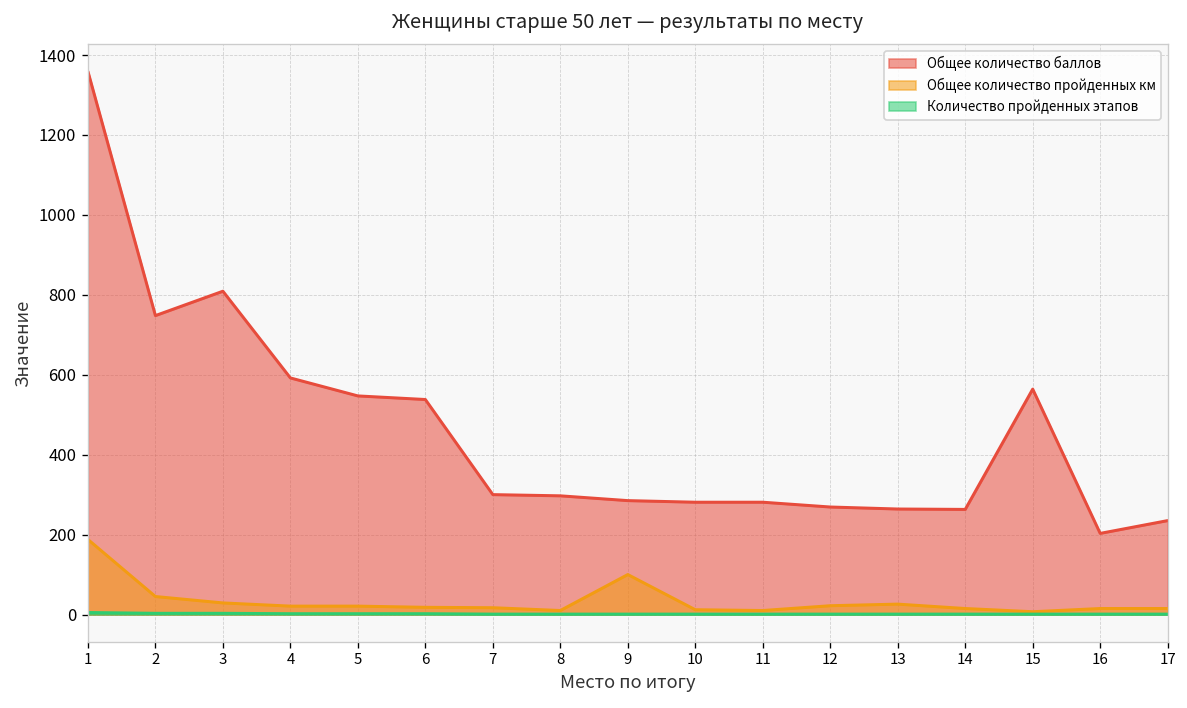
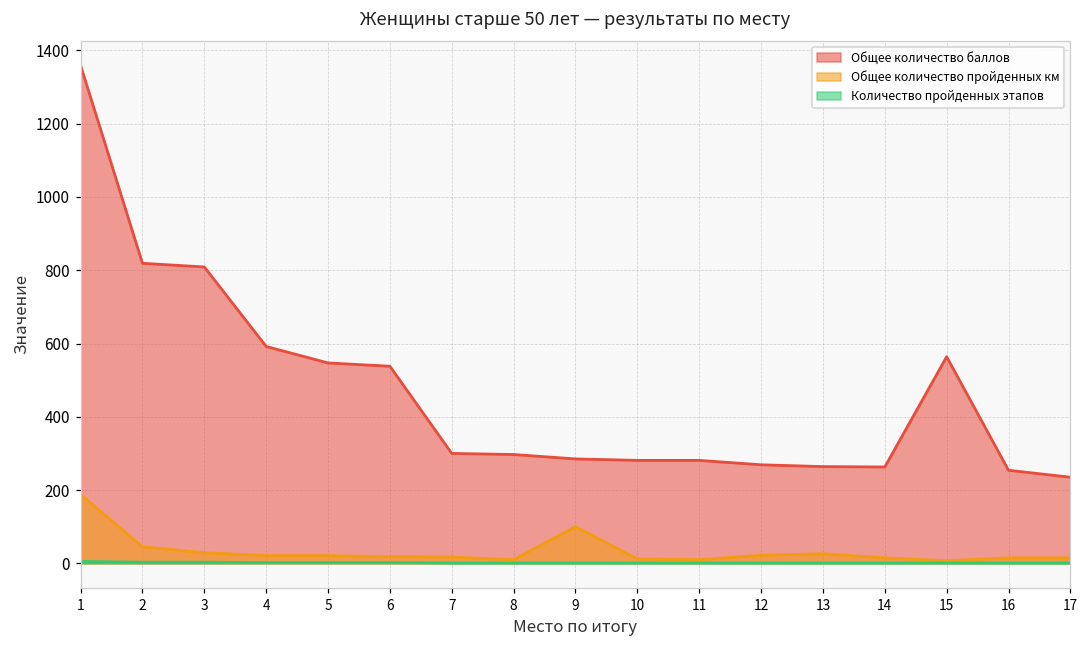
  {
    "Общее количество баллов": {
      "1": 1360,
-     "2": 750,
+     "2": 820,
      "3": 810,
      "4": 590,
      "5": 550,
      "6": 540,
      "7": 300,
      "8": 300,
      "9": 290,
      "10": 280,
      "11": 280,
      "12": 270,
      "13": 260,
      "14": 260,
      "15": 560,
-     "16": 200,
+     "16": 250,
      "17": 240
    },
    "Общее количество пройденных км": {
      "1": 190,
      "2": 50,
      "3": 30,
      "4": 20,
      "5": 20,
      "6": 20,
      "7": 20,
      "8": 10,
      "9": 100,
      "10": 10,
      "11": 10,
      "12": 20,
      "13": 30,
      "14": 20,
      "16": 20,
      "17": 20
    },
    "Количество пройденных этапов": {
      "1": 10,
      "2": 0,
      "3": 0,
      "4": 0,
      "5": 0,
      "6": 0,
      "7": 0,
      "8": 0,
      "9": 0,
      "10": 0,
      "11": 0,
      "12": 0,
      "13": 0,
      "14": 0,
      "16": 0,
      "17": 0
    }
  }
